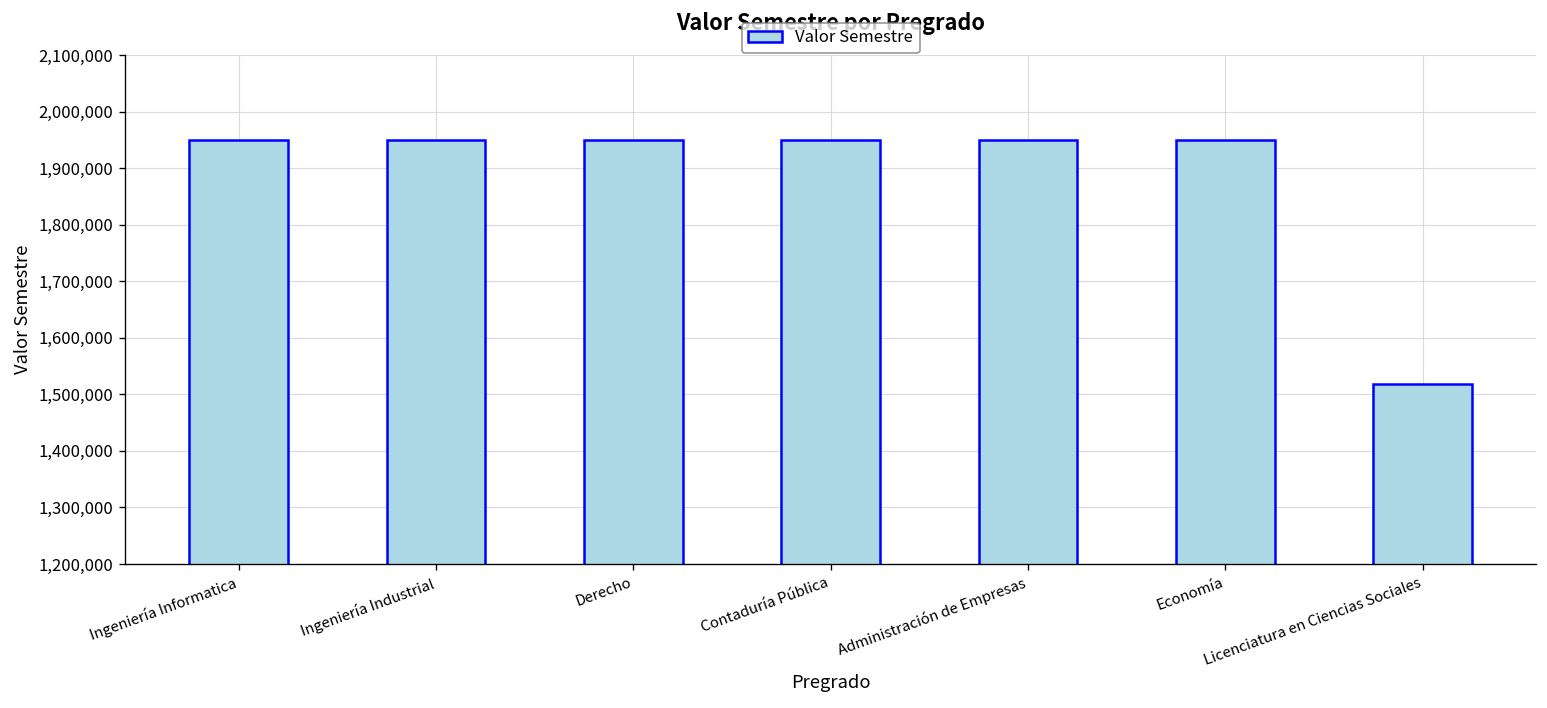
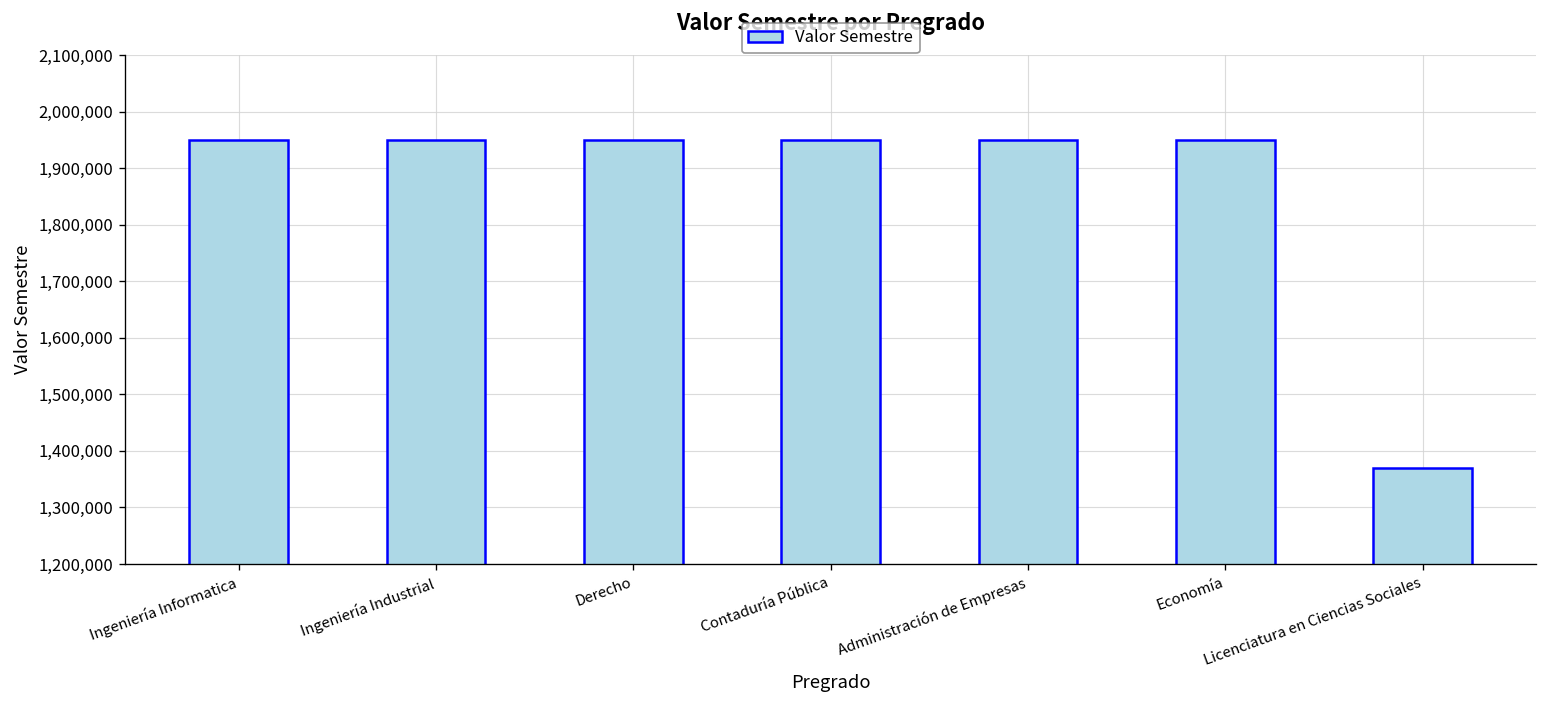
  {
    "Ingeniería Informatica": "1,950,000",
    "Ingeniería Industrial": "1,950,000",
    "Derecho": "1,950,000",
    "Contaduría Pública": "1,950,000",
    "Administración de Empresas": "1,950,000",
    "Economía": "1,950,000",
-   "Licenciatura en Ciencias Sociales": "1,520,000"
+   "Licenciatura en Ciencias Sociales": "1,370,000"
  }
